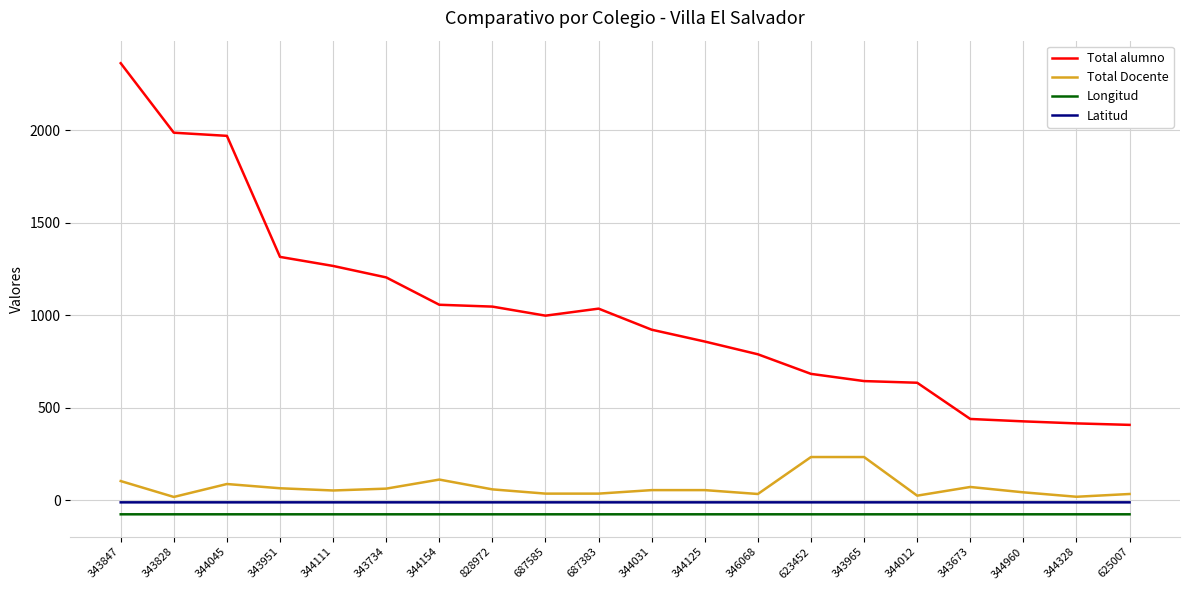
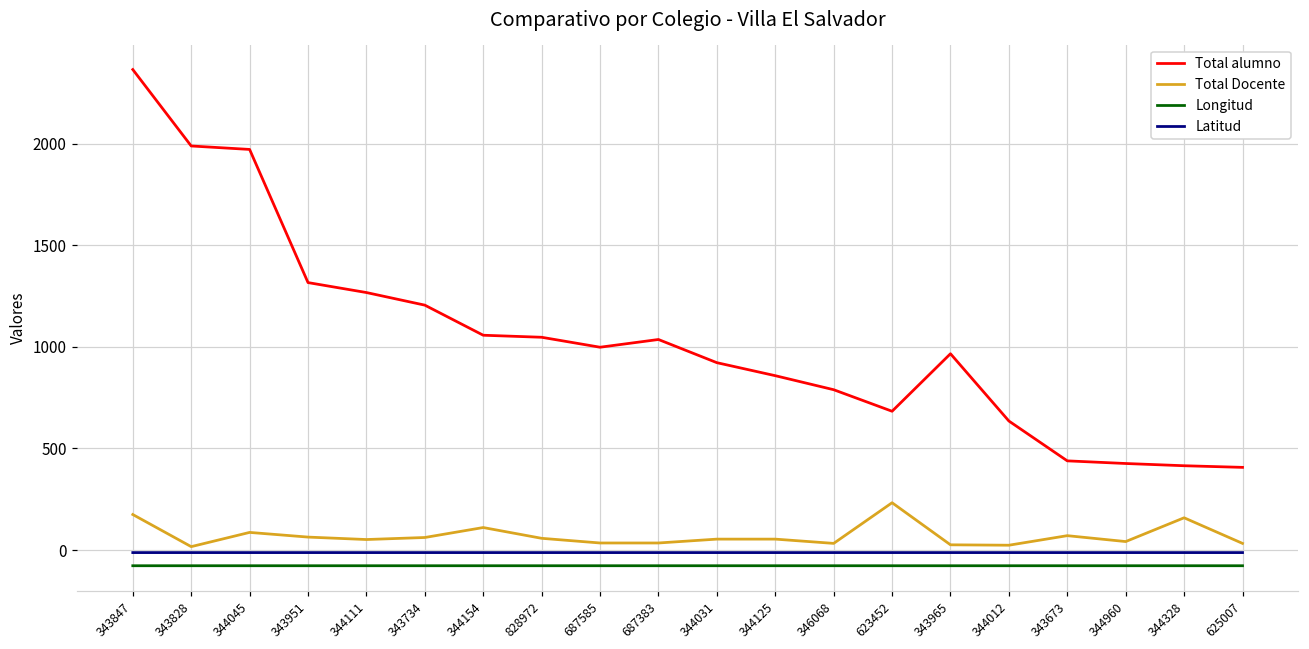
  {
    "Total alumno": {
      "343847": 2360,
      "343828": 1990,
      "344045": 1970,
      "343951": 1320,
      "344111": 1270,
      "343734": 1210,
      "344154": 1060,
      "828972": 1050,
      "687585": 1000,
      "687383": 1040,
      "344031": 920,
      "344125": 860,
      "346068": 790,
      "623452": 680,
-     "343965": 640,
+     "343965": 970,
      "344012": 640,
      "343673": 440,
      "344960": 430,
      "344328": 420,
      "625007": 410
    },
    "Total Docente": {
-     "343847": 100,
+     "343847": 180,
      "343828": 20,
      "344045": 90,
      "343951": 60,
      "344111": 50,
      "343734": 60,
      "344154": 110,
      "828972": 60,
      "687585": 40,
      "687383": 40,
      "344031": 50,
      "344125": 50,
      "346068": 30,
      "623452": 230,
-     "343965": 230,
+     "343965": 30,
      "344012": 20,
      "343673": 70,
      "344960": 40,
-     "344328": 20,
+     "344328": 160,
      "625007": 30
    },
    "Longitud": {
      "343847": -80,
      "343828": -80,
      "344045": -80,
      "343951": -80,
      "344111": -80,
      "343734": -80,
      "344154": -80,
      "828972": -80,
      "687585": -80,
      "687383": -80,
      "344031": -80,
      "344125": -80,
      "346068": -80,
      "623452": -80,
      "343965": -80,
      "344012": -80,
      "343673": -80,
      "344960": -80,
      "344328": -80,
      "625007": -80
    },
    "Latitud": {
      "343847": -10,
      "343828": -10,
      "344045": -10,
      "343951": -10,
      "344111": -10,
      "343734": -10,
      "344154": -10,
      "828972": -10,
      "687585": -10,
      "687383": -10,
      "344031": -10,
      "344125": -10,
      "346068": -10,
      "623452": -10,
      "343965": -10,
      "344012": -10,
      "343673": -10,
      "344960": -10,
      "344328": -10,
      "625007": -10
    }
  }
